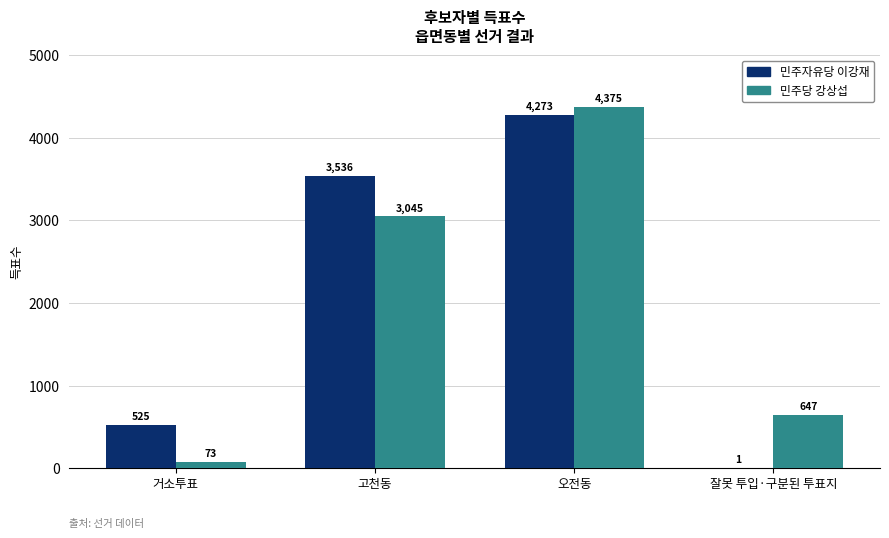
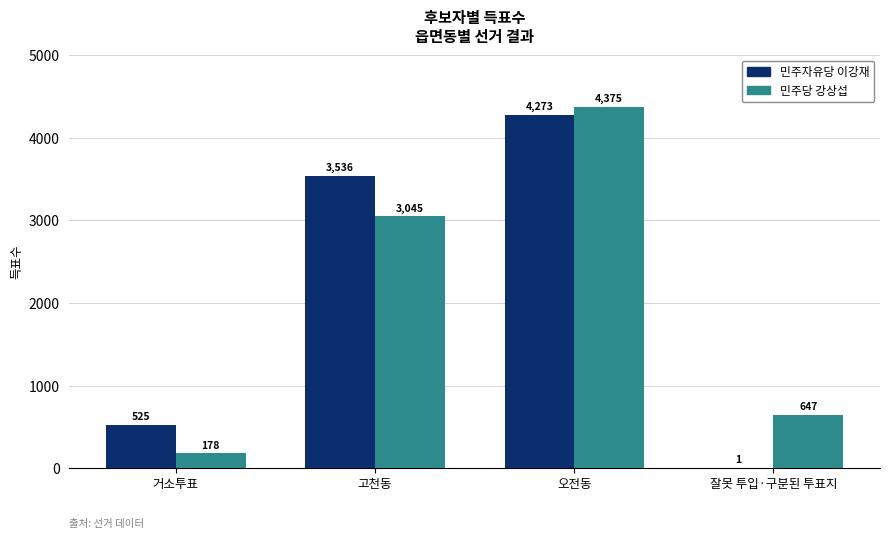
  {
    "민주자유당 이강재": {
      "거소투표": "525",
      "고천동": "3,536",
      "오전동": "4,273",
      "잘못 투입·구분된 투표지": "1"
    },
    "민주당 강상섭": {
-     "거소투표": "73",
+     "거소투표": "178",
      "고천동": "3,045",
      "오전동": "4,375",
      "잘못 투입·구분된 투표지": "647"
    }
  }
